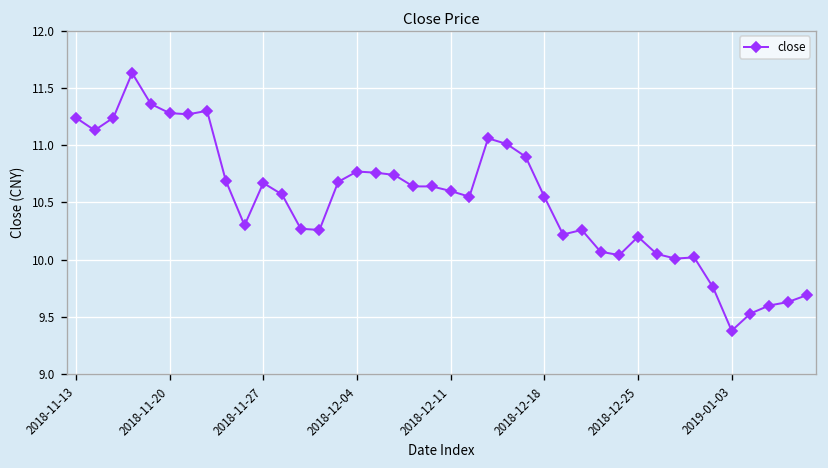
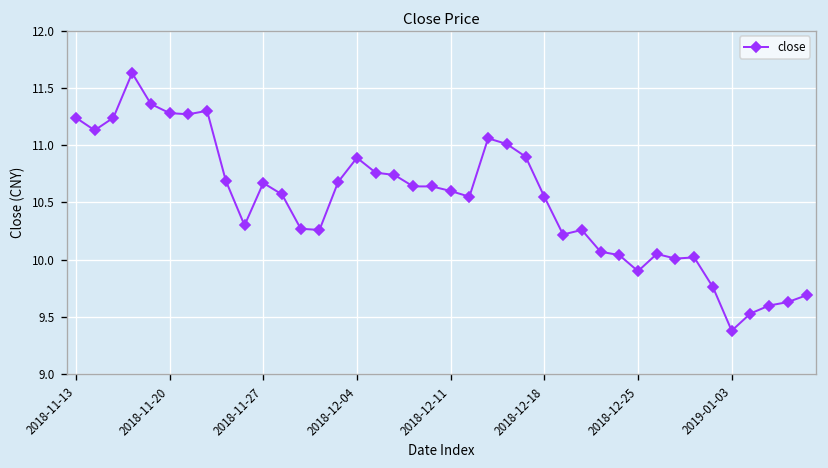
  {
    "2018-11-13": 11.2,
    "2018-11-20": 11.3,
    "2018-11-27": 10.7,
-   "2018-12-04": 10.8,
+   "2018-12-04": 10.9,
    "2018-12-11": 10.6,
    "2018-12-18": 10.6,
-   "2018-12-25": 10.2,
+   "2018-12-25": 9.9,
    "2019-01-03": 9.4
  }
